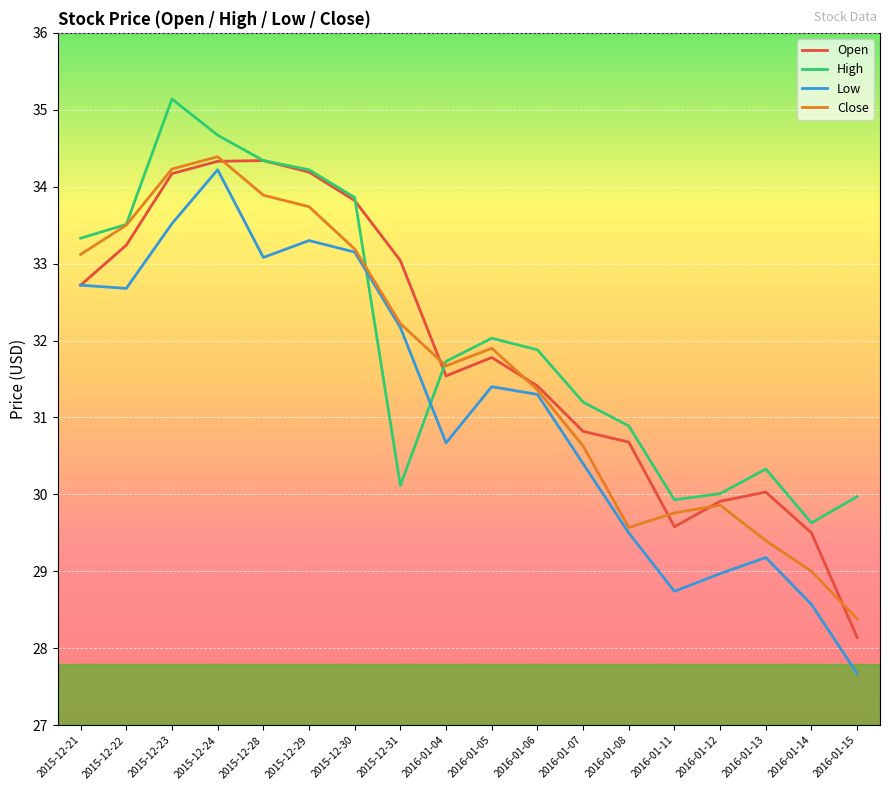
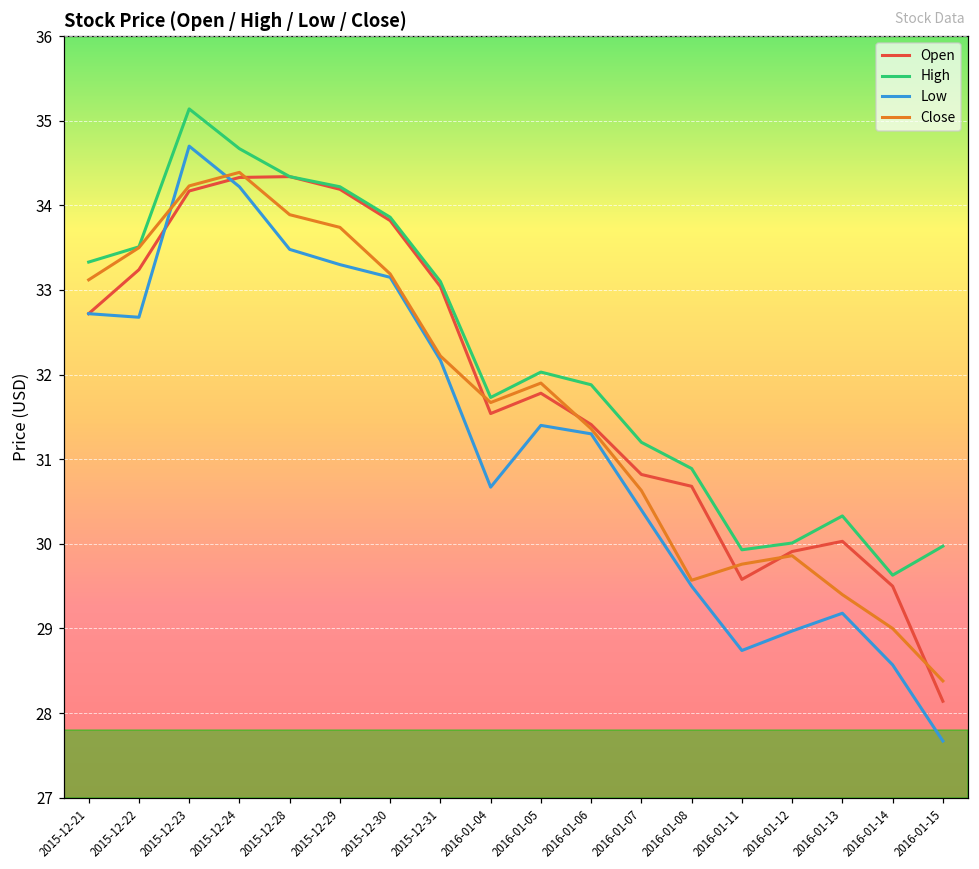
  {
    "High": {
      "2015-12-21": 33.3,
      "2015-12-23": 35.1,
      "2015-12-24": 34.7,
      "2015-12-30": 33.9,
-     "2015-12-31": 30.1,
+     "2015-12-31": 33.1,
      "2016-01-04": 31.7,
      "2016-01-05": 32.0,
      "2016-01-06": 31.9,
      "2016-01-07": 31.2,
      "2016-01-08": 30.9,
      "2016-01-11": 29.9,
      "2016-01-12": 30.0,
      "2016-01-13": 30.3,
      "2016-01-14": 29.6,
      "2016-01-15": 30.0
    },
    "Low": {
      "2015-12-22": 32.7,
-     "2015-12-23": 33.5,
+     "2015-12-23": 34.7,
      "2015-12-24": 34.2,
-     "2015-12-28": 33.1,
+     "2015-12-28": 33.5,
      "2015-12-29": 33.3,
      "2015-12-30": 33.2,
      "2015-12-31": 32.2,
      "2016-01-04": 30.7,
      "2016-01-05": 31.4,
      "2016-01-06": 31.3,
      "2016-01-07": 30.4,
      "2016-01-08": 29.5,
      "2016-01-11": 28.7,
      "2016-01-12": 29.0,
      "2016-01-13": 29.2,
      "2016-01-14": 28.6,
      "2016-01-15": 27.7
    }
  }
